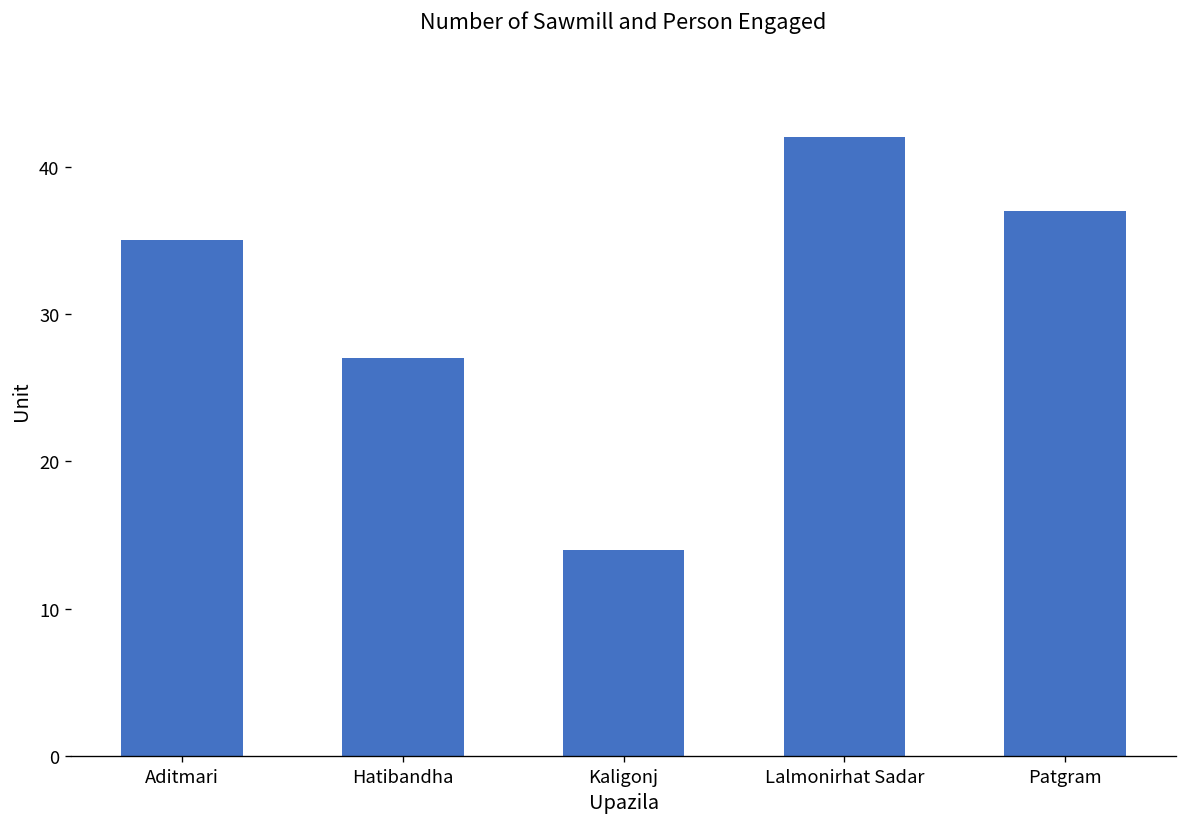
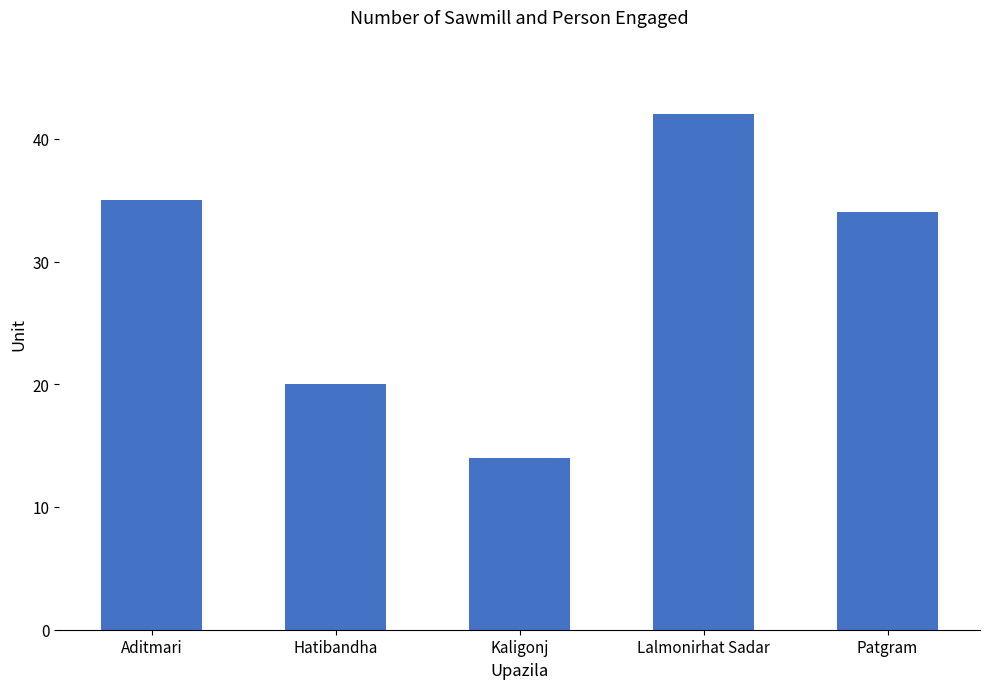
  {
    "Aditmari": 35,
-   "Hatibandha": 27,
+   "Hatibandha": 20,
    "Kaligonj": 14,
    "Lalmonirhat Sadar": 42,
-   "Patgram": 37
+   "Patgram": 34
  }
